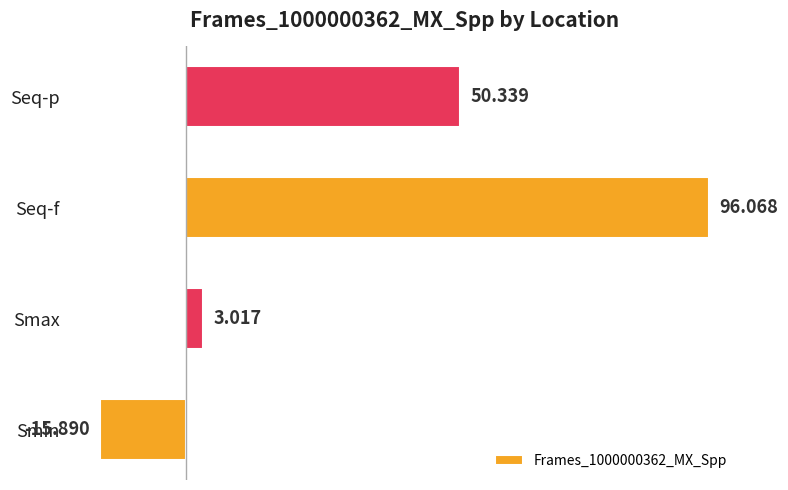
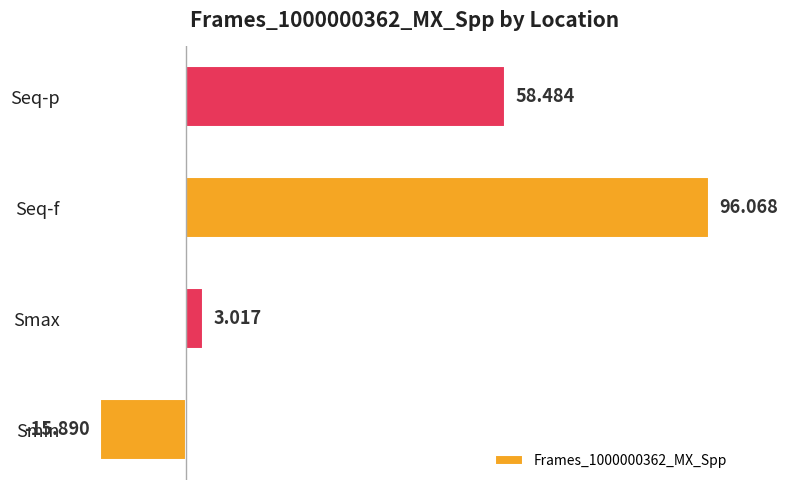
  {
-   "Seq-p": 50.339,
+   "Seq-p": 58.484,
    "Seq-f": 96.068,
    "Smax": 3.017,
    "Smin": -15.890
  }
